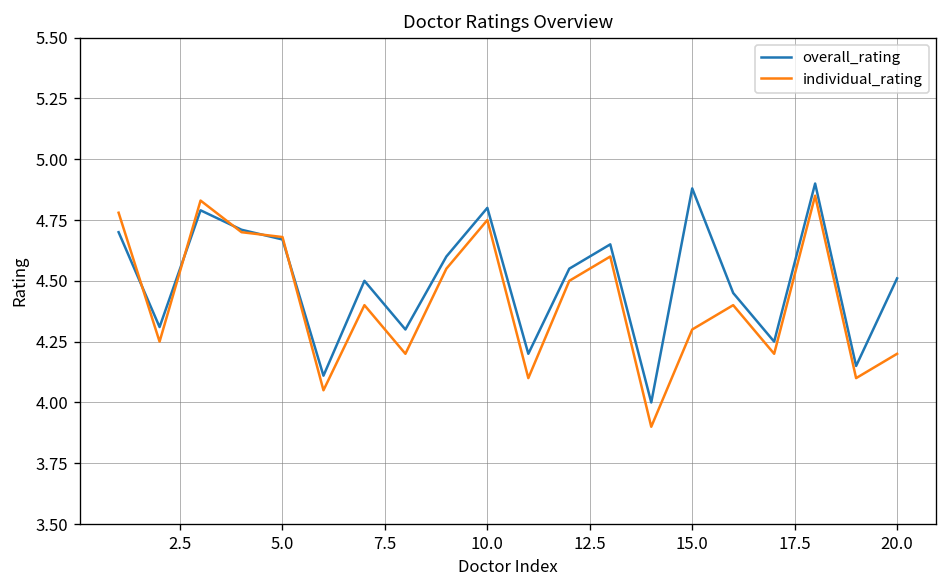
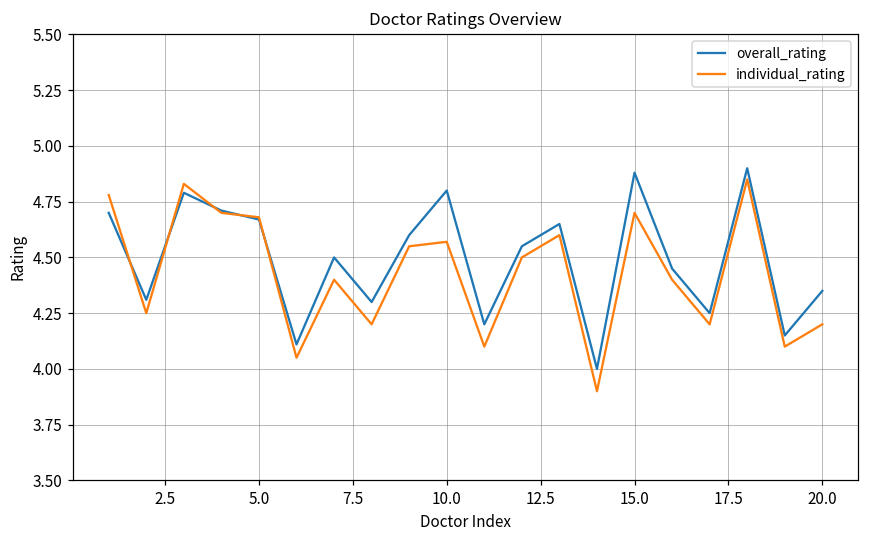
  {
    "overall_rating": {
      "10.0": 4.80,
      "15.0": 4.88,
-     "20.0": 4.51
+     "20.0": 4.35
    },
    "individual_rating": {
-     "10.0": 4.75,
-     "15.0": 4.3,
+     "10.0": 4.57,
+     "15.0": 4.7,
      "20.0": 4.20
    }
  }
